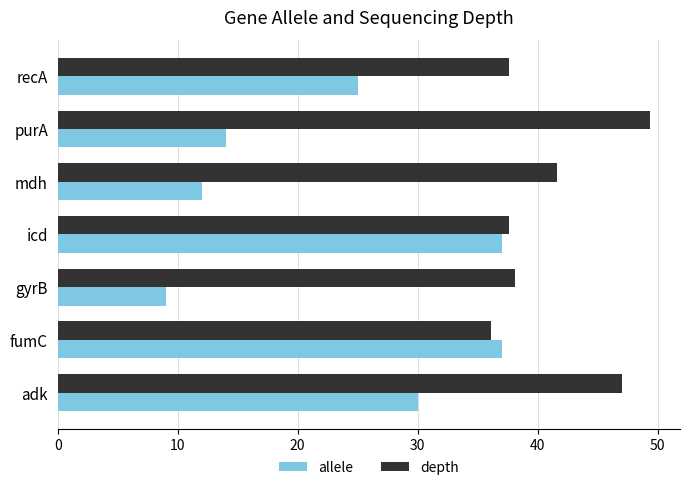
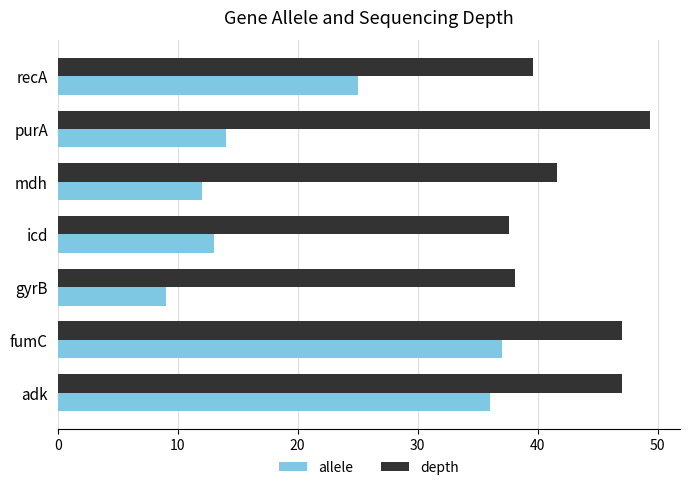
  {
    "allele": {
      "recA": 25,
      "purA": 14,
      "mdh": 12,
-     "icd": 37,
+     "icd": 13,
      "gyrB": 9,
      "fumC": 37,
-     "adk": 30
+     "adk": 36
    },
    "depth": {
-     "recA": 37.6,
+     "recA": 39.6,
      "purA": 49.4,
      "mdh": 41.6,
      "icd": 37.6,
      "gyrB": 38.1,
-     "fumC": 36.1,
+     "fumC": 47.0,
      "adk": 47.0
    }
  }
